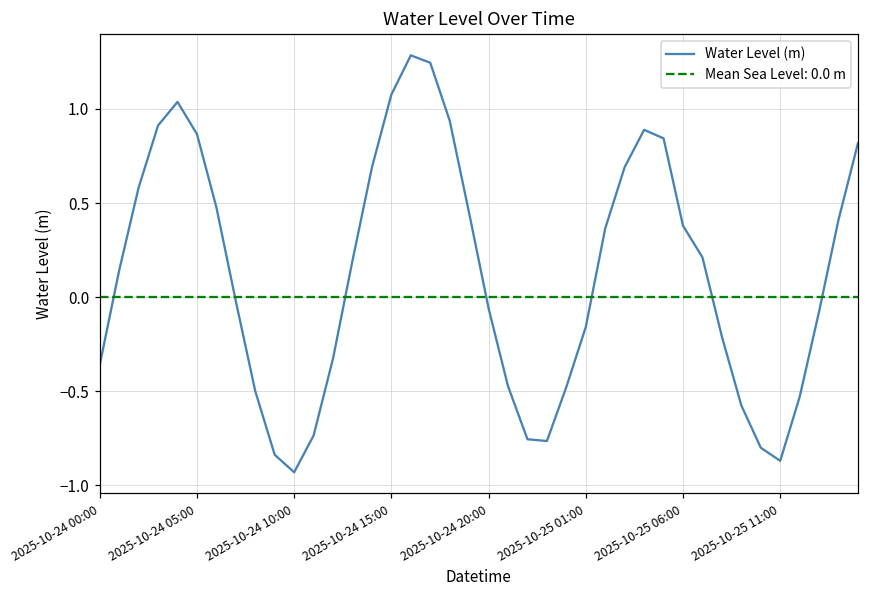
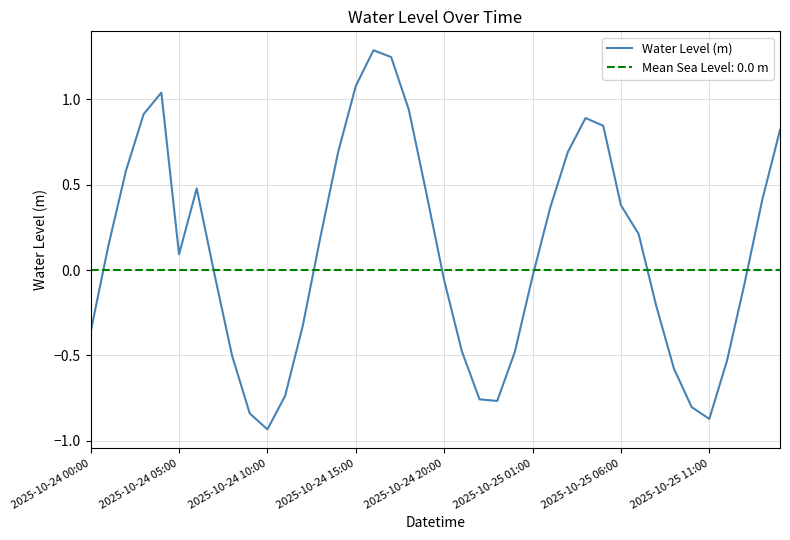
  {
    "2025-10-24 00:00": -0.36,
-   "2025-10-24 05:00": 0.87,
+   "2025-10-24 05:00": 0.09,
    "2025-10-24 10:00": -0.93,
    "2025-10-24 15:00": 1.08,
    "2025-10-24 20:00": -0.06,
-   "2025-10-25 01:00": -0.16,
+   "2025-10-25 01:00": -0.04,
    "2025-10-25 06:00": 0.38,
    "2025-10-25 11:00": -0.87
  }
